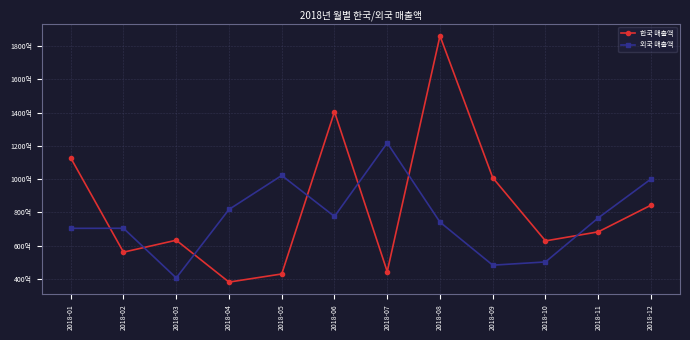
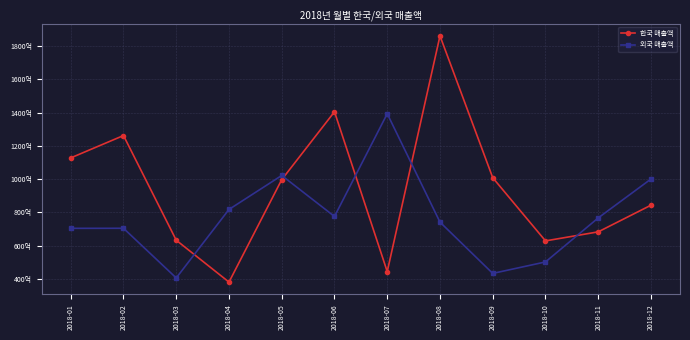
  {
    "한국 매출액": {
      "2018-01": "1130억",
-     "2018-02": "560억",
+     "2018-02": "1260억",
      "2018-03": "630억",
      "2018-04": "380억",
-     "2018-05": "430억",
+     "2018-05": "1000억",
      "2018-06": "1410억",
      "2018-07": "440억",
      "2018-08": "1860억",
      "2018-09": "1010억",
      "2018-10": "630억",
      "2018-11": "680억",
      "2018-12": "840억"
    },
    "외국 매출액": {
      "2018-01": "700억",
      "2018-02": "700억",
      "2018-03": "400억",
      "2018-04": "820억",
      "2018-05": "1020억",
      "2018-06": "780억",
-     "2018-07": "1220억",
+     "2018-07": "1390억",
      "2018-08": "740억",
-     "2018-09": "480억",
+     "2018-09": "430억",
      "2018-10": "500억",
      "2018-11": "770억",
      "2018-12": "1000억"
    }
  }
